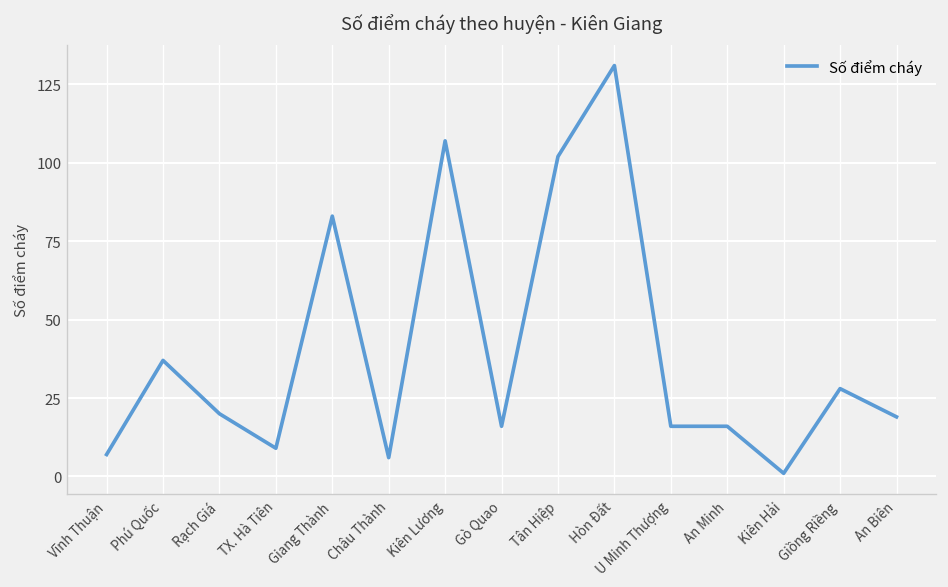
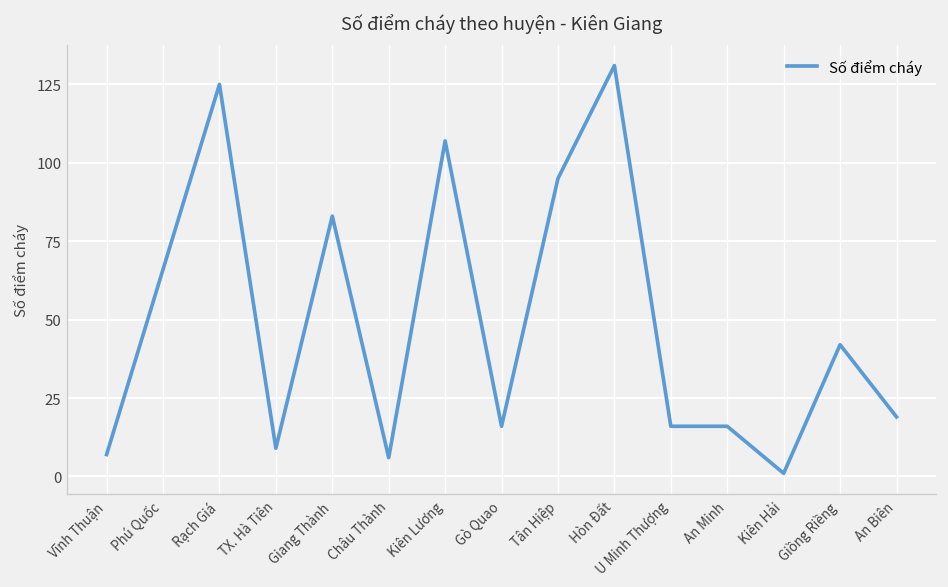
  {
    "Vĩnh Thuận": 7,
-   "Phú Quốc": 37,
-   "Rạch Giá": 20,
+   "Phú Quốc": 66,
+   "Rạch Giá": 125,
    "TX. Hà Tiên": 9,
    "Giang Thành": 83,
    "Châu Thành": 6,
    "Kiên Lương": 107,
    "Gò Quao": 16,
-   "Tân Hiệp": 102,
+   "Tân Hiệp": 95,
    "Hòn Đất": 131,
    "U Minh Thượng": 16,
    "An Minh": 16,
    "Kiên Hải": 1,
-   "Giồng Riềng": 28,
+   "Giồng Riềng": 42,
    "An Biên": 19
  }
